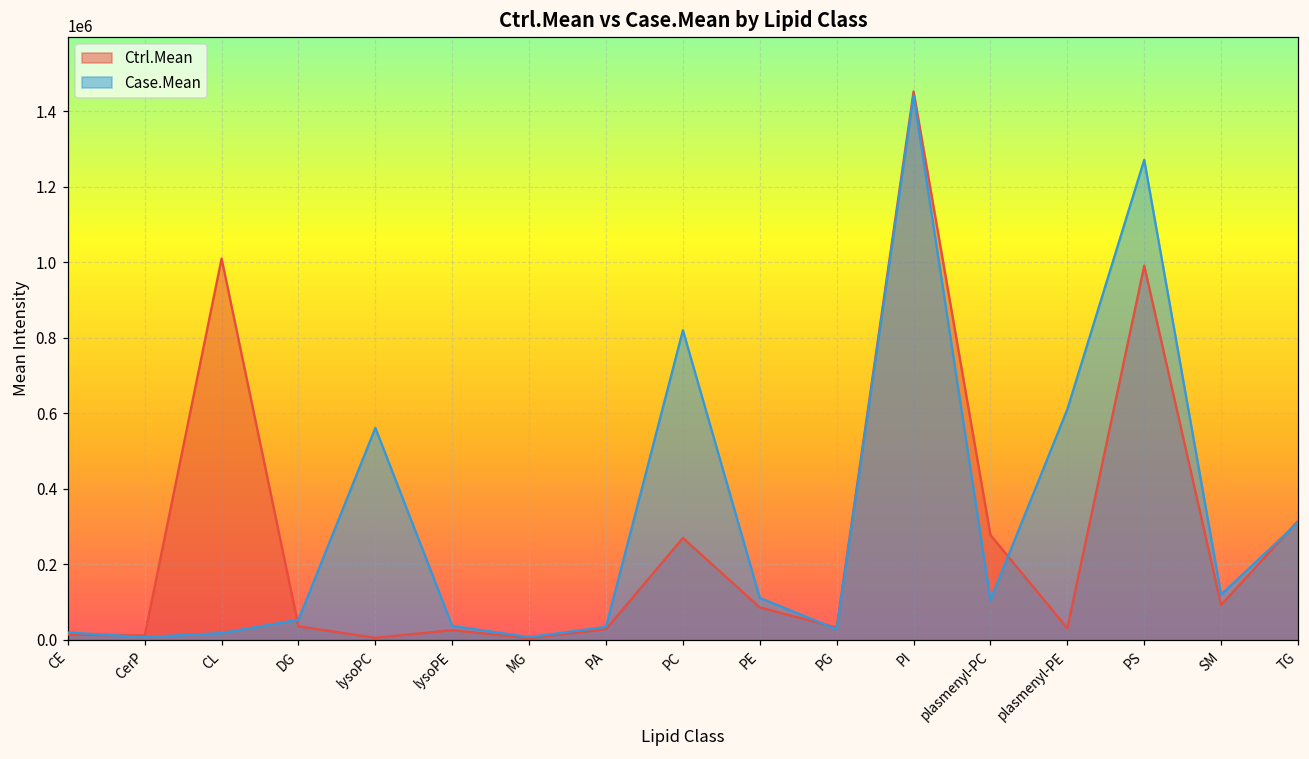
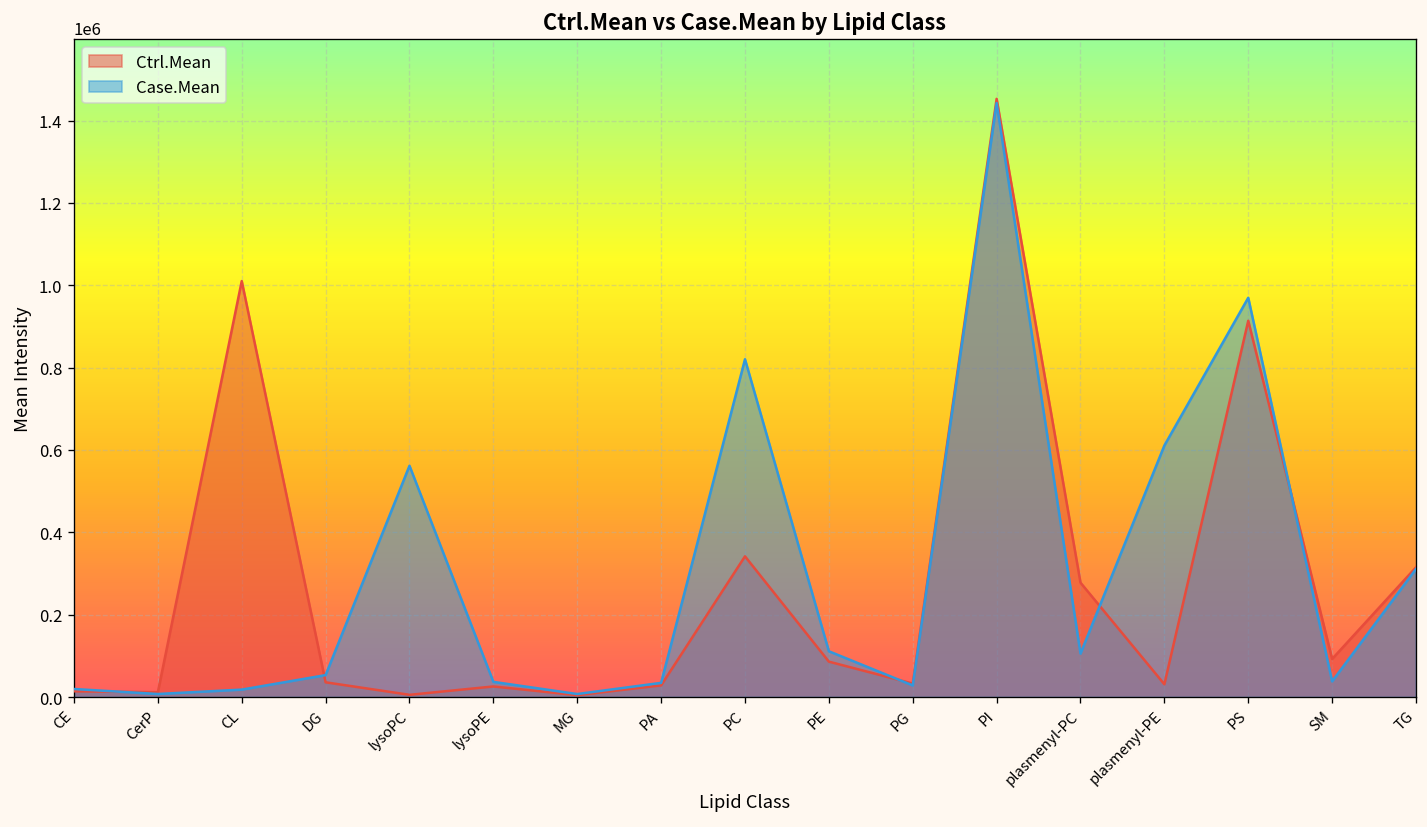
  {
    "Ctrl.Mean": {
      "CL": 1010000,
      "DG": 40000,
      "lysoPC": 10000,
      "lysoPE": 30000,
-     "PC": 270000,
+     "PC": 340000,
      "PE": 90000,
      "PI": 1450000,
      "plasmenyl-PC": 280000,
      "plasmenyl-PE": 30000,
-     "PS": 990000,
+     "PS": 910000,
      "SM": 90000
    },
    "Case.Mean": {
      "CL": 20000,
      "DG": 50000,
      "lysoPC": 560000,
      "lysoPE": 40000,
      "PC": 820000,
      "PE": 110000,
      "PI": 1440000,
      "plasmenyl-PC": 110000,
      "plasmenyl-PE": 610000,
-     "PS": 1270000,
-     "SM": 120000
+     "PS": 970000,
+     "SM": 40000
    }
  }
